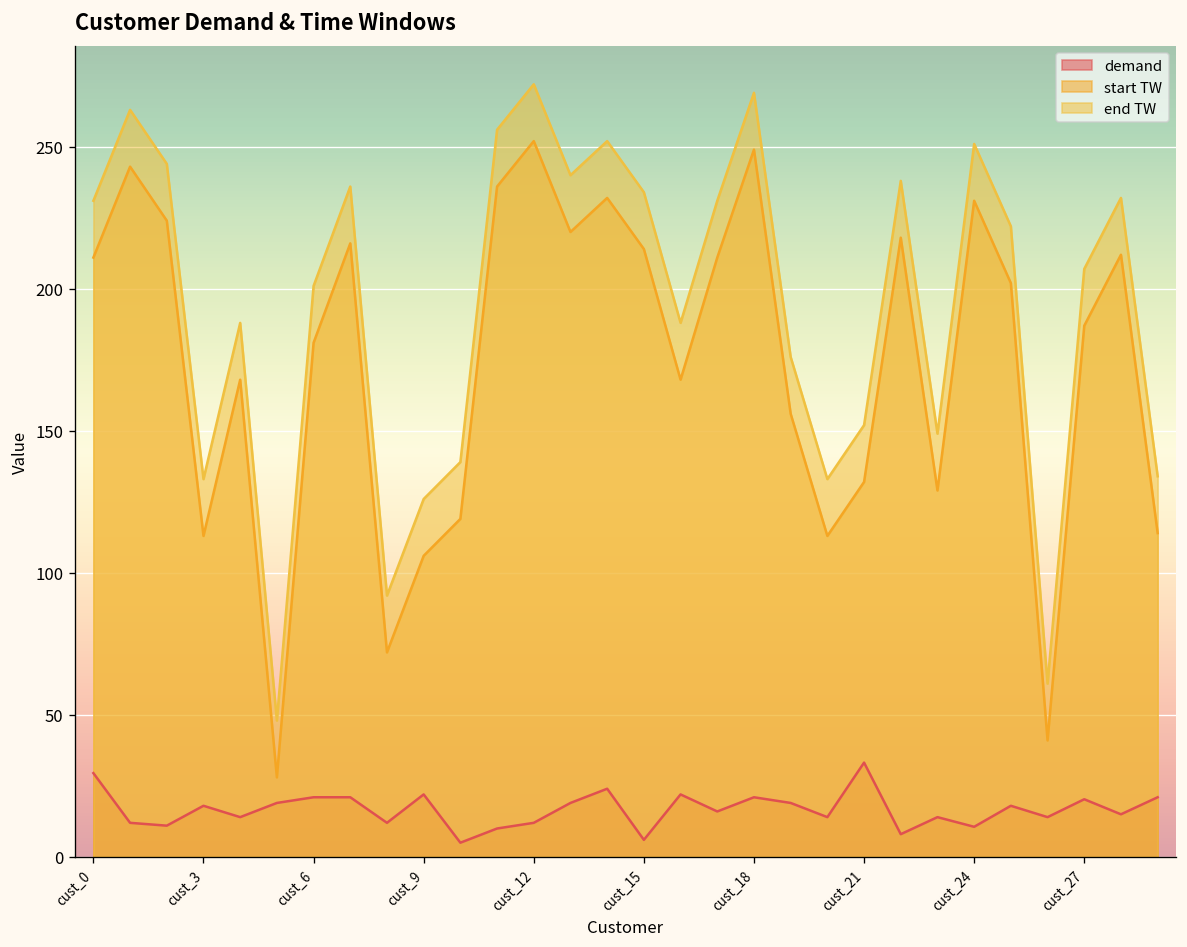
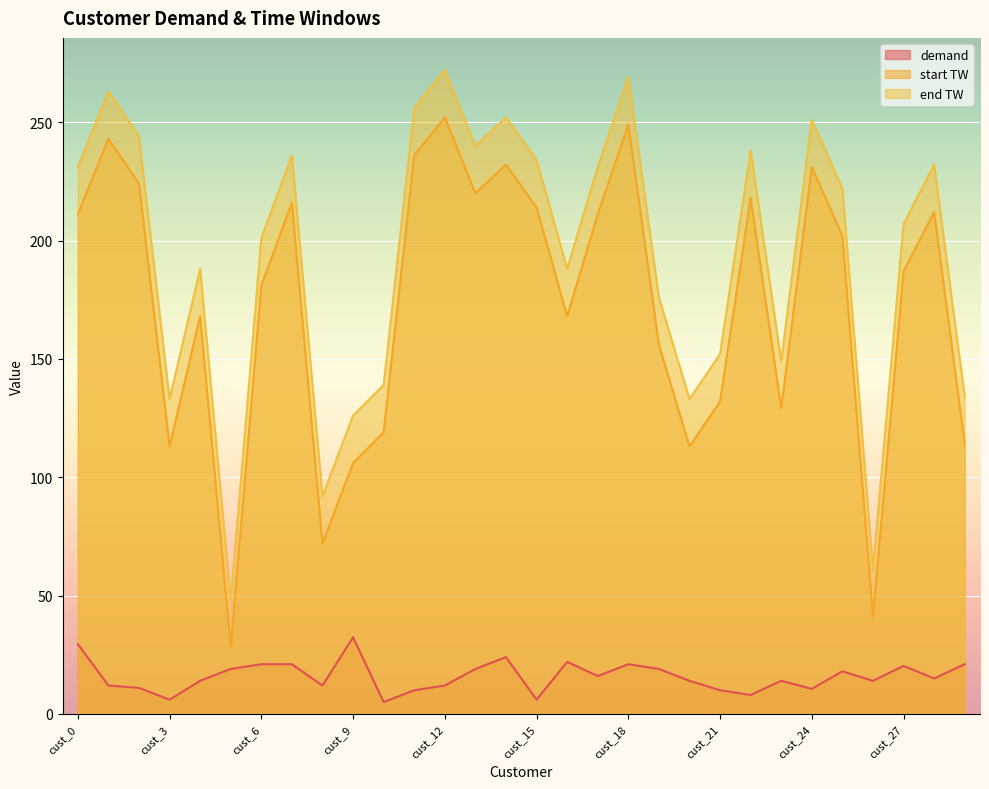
  {
    "demand": {
      "cust_0": 30,
-     "cust_3": 18,
+     "cust_3": 6,
      "cust_6": 21,
-     "cust_9": 22,
+     "cust_9": 32,
      "cust_12": 12,
      "cust_15": 6,
      "cust_18": 21,
-     "cust_21": 33,
+     "cust_21": 10,
      "cust_24": 11,
      "cust_27": 20
    }
  }
